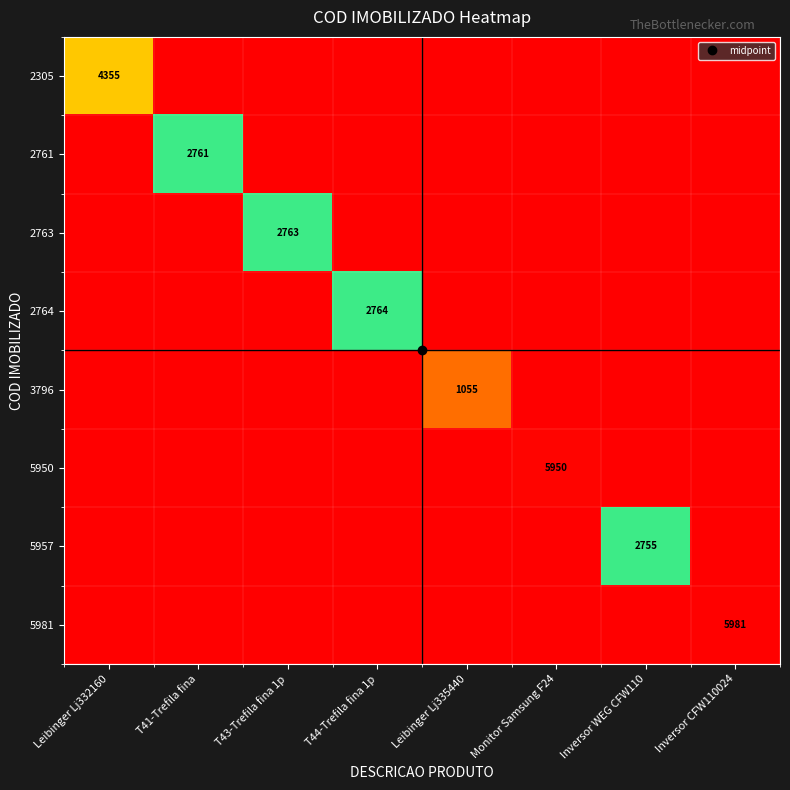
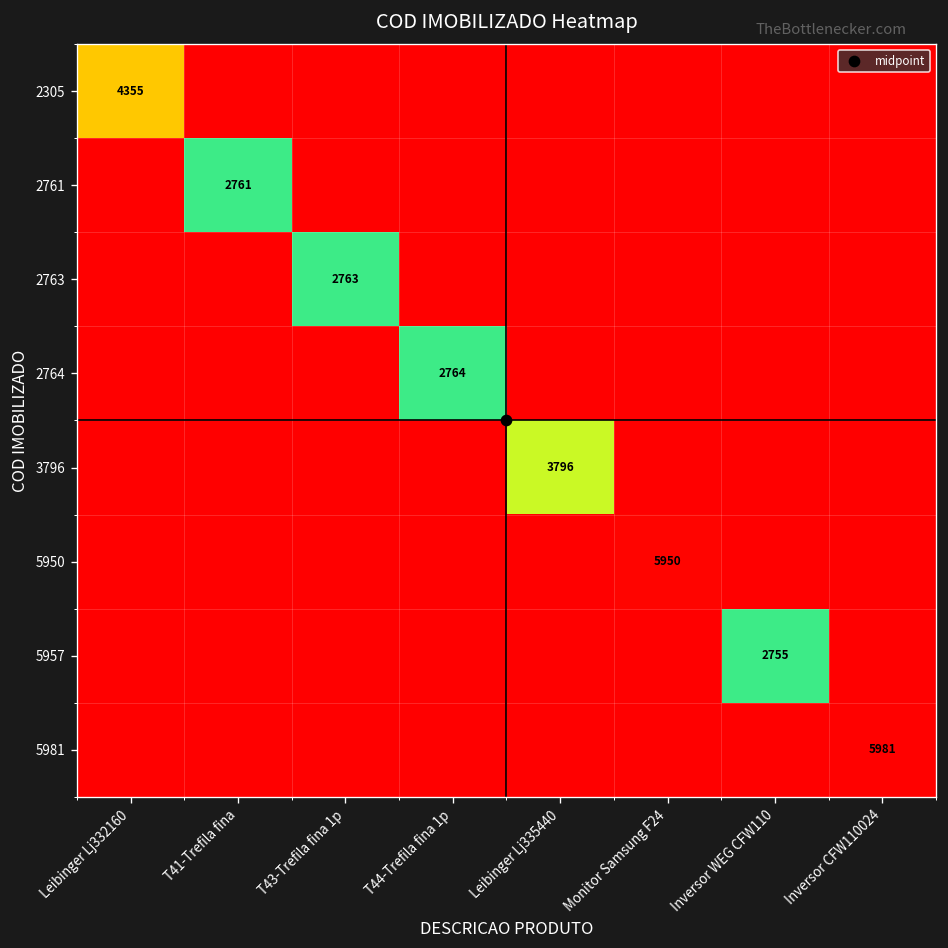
  {
    "2305": {
      "Leibinger Lj332160": 4355
    },
    "2761": {
      "T41-Trefila fina": 2761
    },
    "2763": {
      "T43-Trefila fina 1p": 2763
    },
    "2764": {
      "T44-Trefila fina 1p": 2764
    },
    "3796": {
-     "Leibinger Lj335440": 1055
+     "Leibinger Lj335440": 3796
    },
    "5950": {
      "Monitor Samsung F24": 5950
    },
    "5957": {
      "Inversor WEG CFW110": 2755
    },
    "5981": {
      "Inversor CFW110024": 5981
    }
  }
